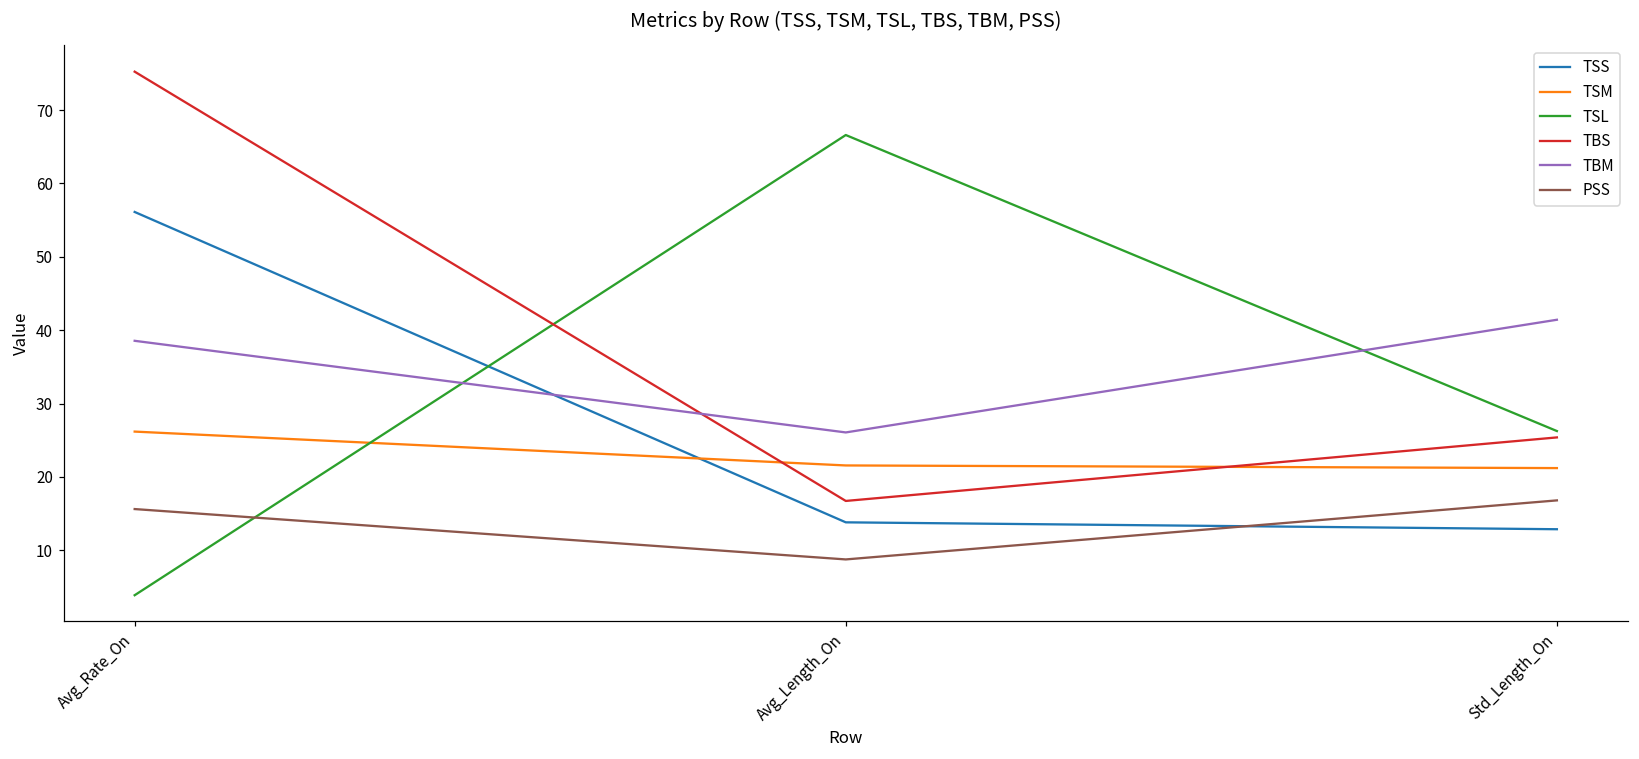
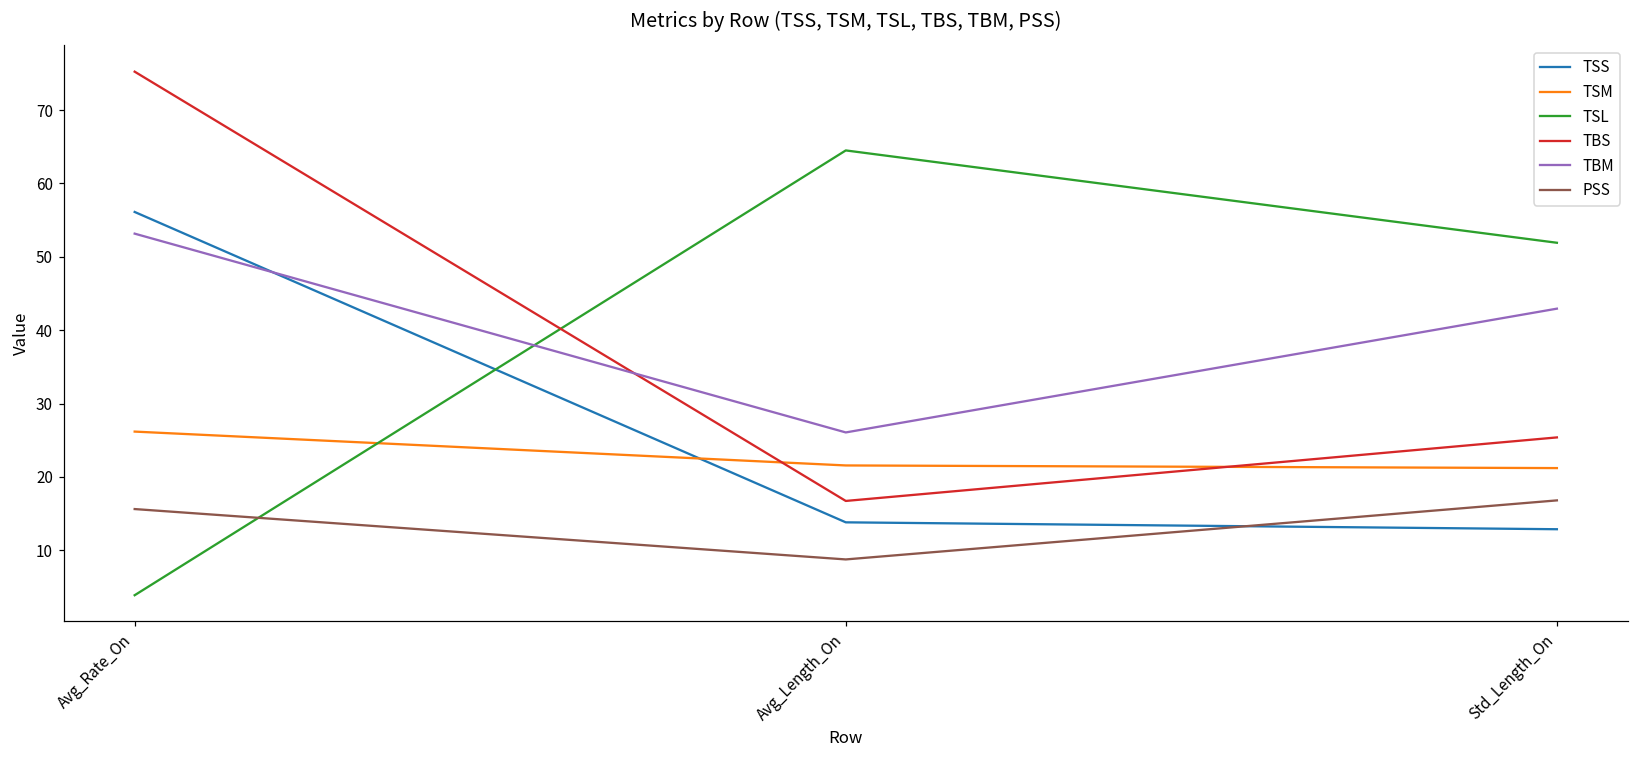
  {
    "TSS": {
      "Avg_Rate_On": 56,
      "Avg_Length_On": 14,
      "Std_Length_On": 13
    },
    "TSM": {
      "Avg_Rate_On": 26,
      "Avg_Length_On": 22,
      "Std_Length_On": 21
    },
    "TSL": {
      "Avg_Rate_On": 4,
-     "Avg_Length_On": 67,
-     "Std_Length_On": 26
+     "Avg_Length_On": 65,
+     "Std_Length_On": 52
    },
    "TBS": {
      "Avg_Rate_On": 75,
      "Avg_Length_On": 17,
      "Std_Length_On": 25
    },
    "TBM": {
-     "Avg_Rate_On": 39,
+     "Avg_Rate_On": 53,
      "Avg_Length_On": 26,
-     "Std_Length_On": 41
+     "Std_Length_On": 43
    },
    "PSS": {
      "Avg_Rate_On": 16,
      "Avg_Length_On": 9,
      "Std_Length_On": 17
    }
  }
